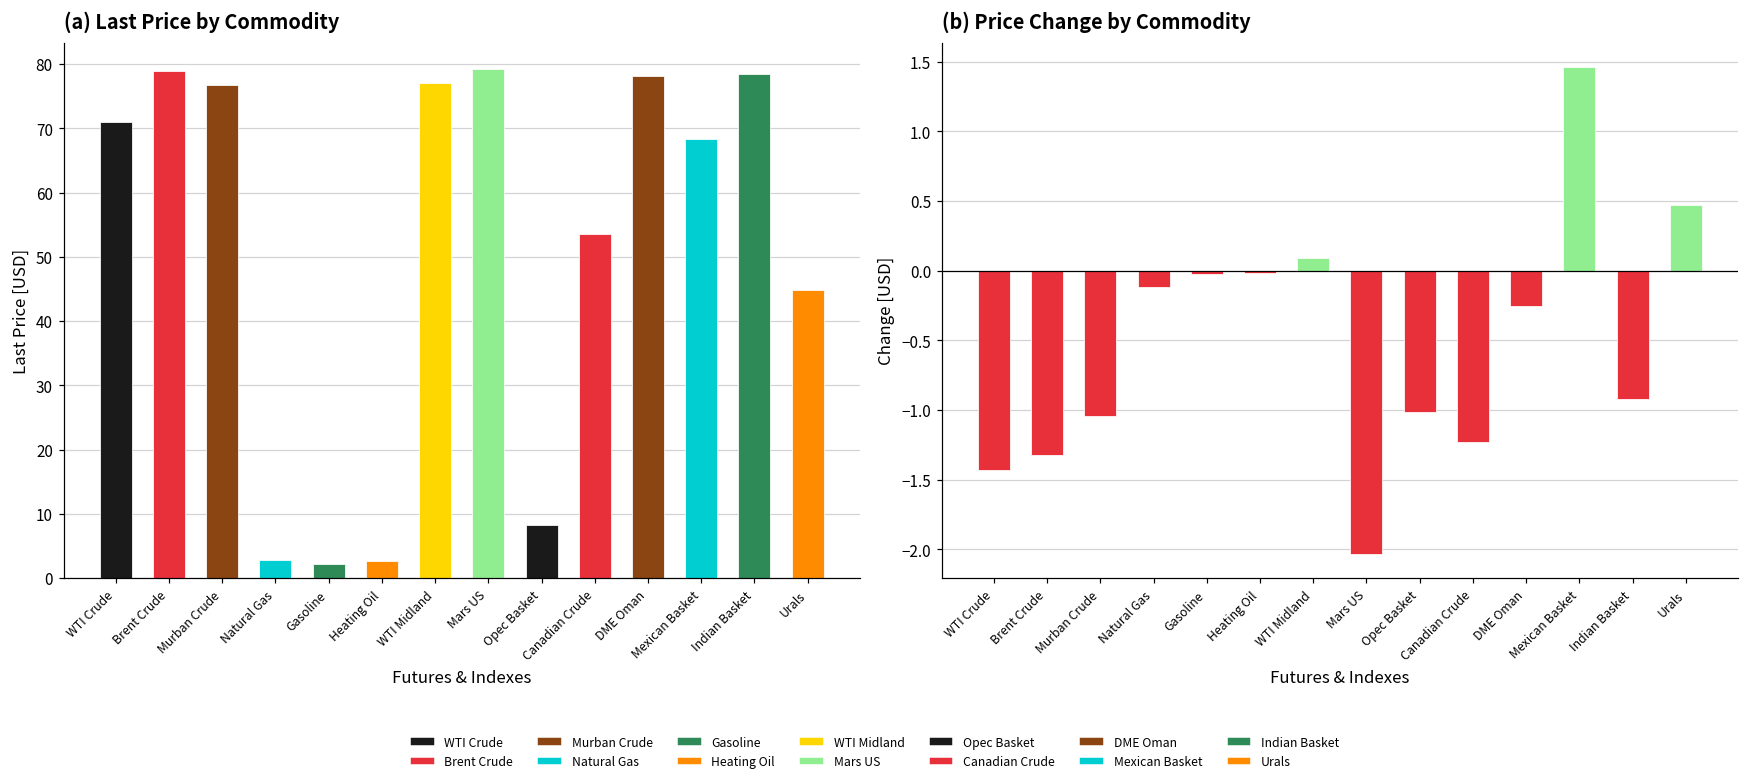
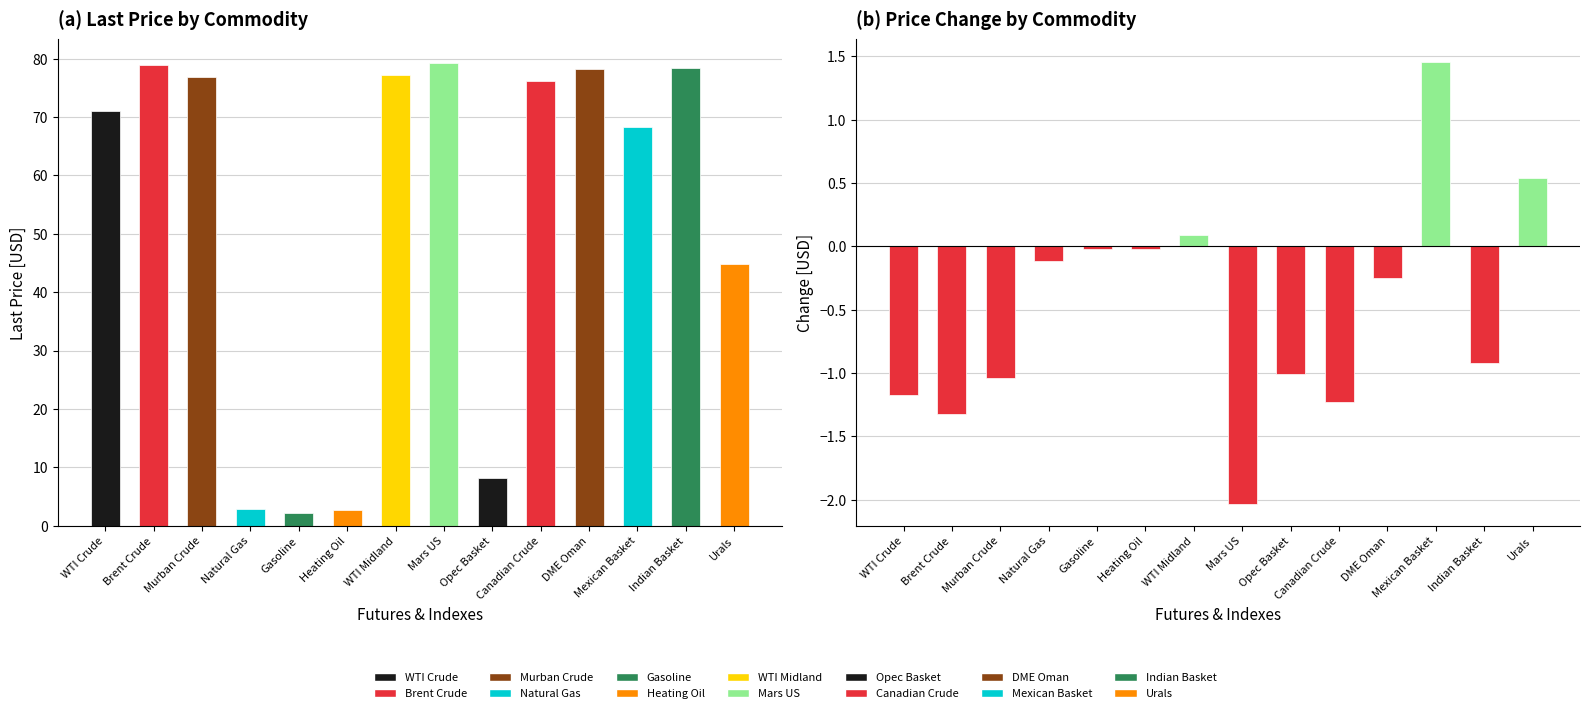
  {
    "(a) Last Price by Commodity": {
      "WTI Crude": 71,
      "Brent Crude": 79,
      "Murban Crude": 77,
      "Natural Gas": 3,
      "Gasoline": 2,
      "Heating Oil": 3,
      "WTI Midland": 77,
      "Mars US": 79,
      "Opec Basket": 8,
-     "Canadian Crude": 54,
+     "Canadian Crude": 76,
      "DME Oman": 78,
      "Mexican Basket": 68,
      "Indian Basket": 78,
      "Urals": 45
    },
    "(b) Price Change by Commodity": {
-     "WTI Crude": -1.43,
+     "WTI Crude": -1.17,
      "Brent Crude": -1.32,
      "Murban Crude": -1.04,
      "Natural Gas": -0.12,
      "Gasoline": -0.02,
      "WTI Midland": 0.09,
      "Mars US": -2.03,
      "Opec Basket": -1.01,
      "Canadian Crude": -1.23,
      "DME Oman": -0.25,
      "Mexican Basket": 1.46,
      "Indian Basket": -0.92,
-     "Urals": 0.47
+     "Urals": 0.54
    }
  }
